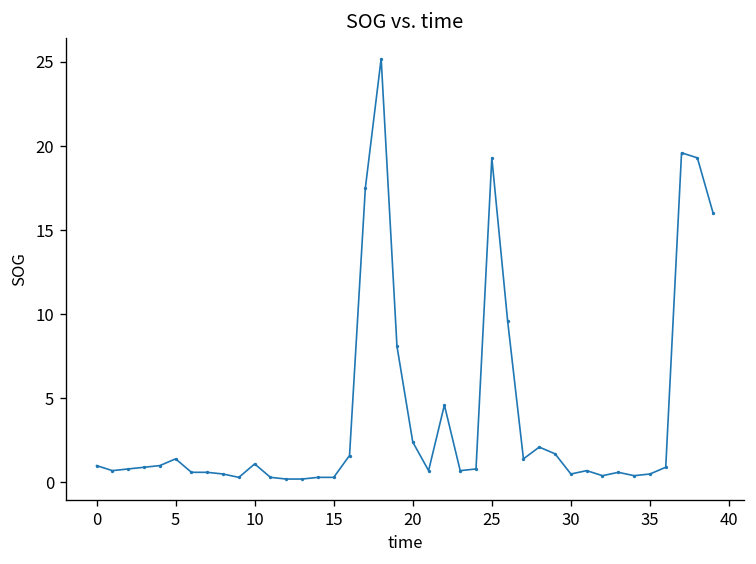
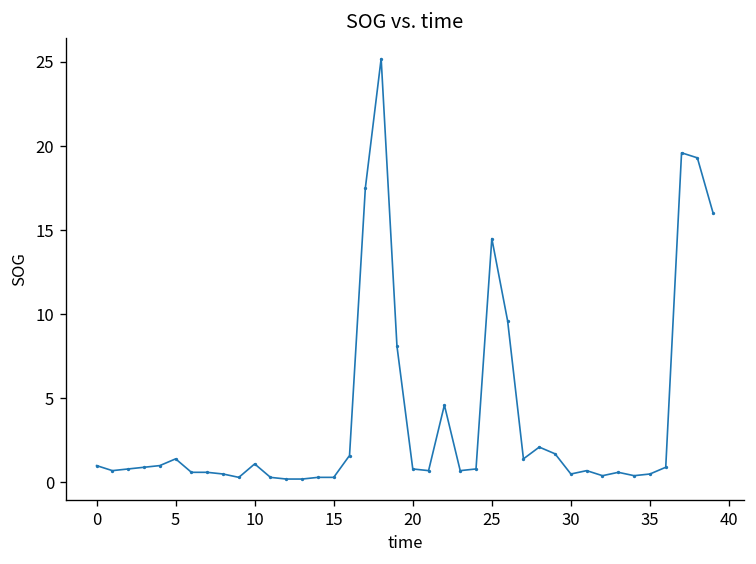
  {
    "0": 1.0,
    "5": 1.4,
    "10": 1.1,
    "15": 0.3,
-   "20": 2.4,
-   "25": 19.3,
+   "20": 0.8,
+   "25": 14.5,
    "30": 0.5,
    "35": 0.5
  }
